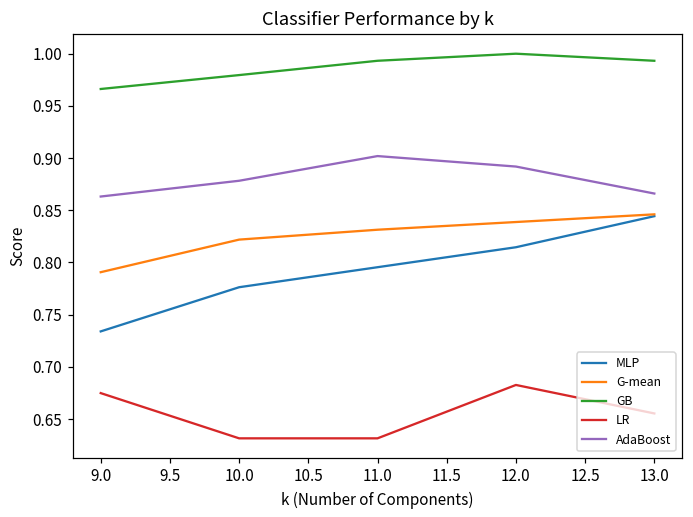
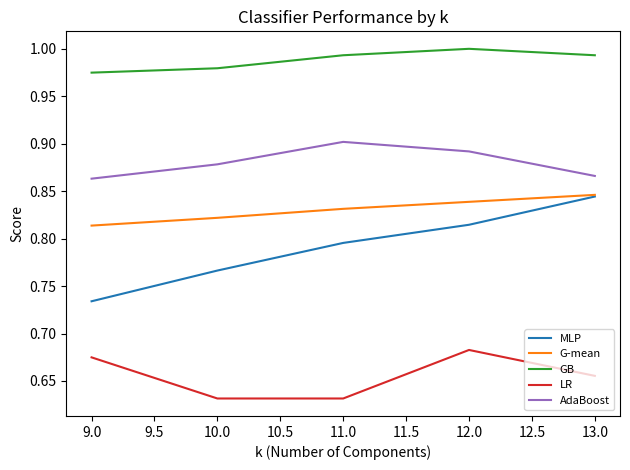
  {
    "MLP": {
      "9.0": 0.73,
-     "10.0": 0.78,
+     "10.0": 0.77,
      "11.0": 0.80,
      "12.0": 0.81
    },
    "G-mean": {
-     "9.0": 0.79,
+     "9.0": 0.81,
      "10.0": 0.82,
      "11.0": 0.83,
      "12.0": 0.84
    },
    "GB": {
-     "9.0": 0.966,
+     "9.0": 0.975,
      "10.0": 0.98,
      "11.0": 0.99,
      "12.0": 1.00,
      "13.0": 0.99
    },
    "LR": {
      "9.0": 0.67,
      "10.0": 0.63,
      "11.0": 0.63,
      "12.0": 0.68
    },
    "AdaBoost": {
      "9.0": 0.86,
      "10.0": 0.88,
      "11.0": 0.90,
      "12.0": 0.89,
      "13.0": 0.87
    }
  }
